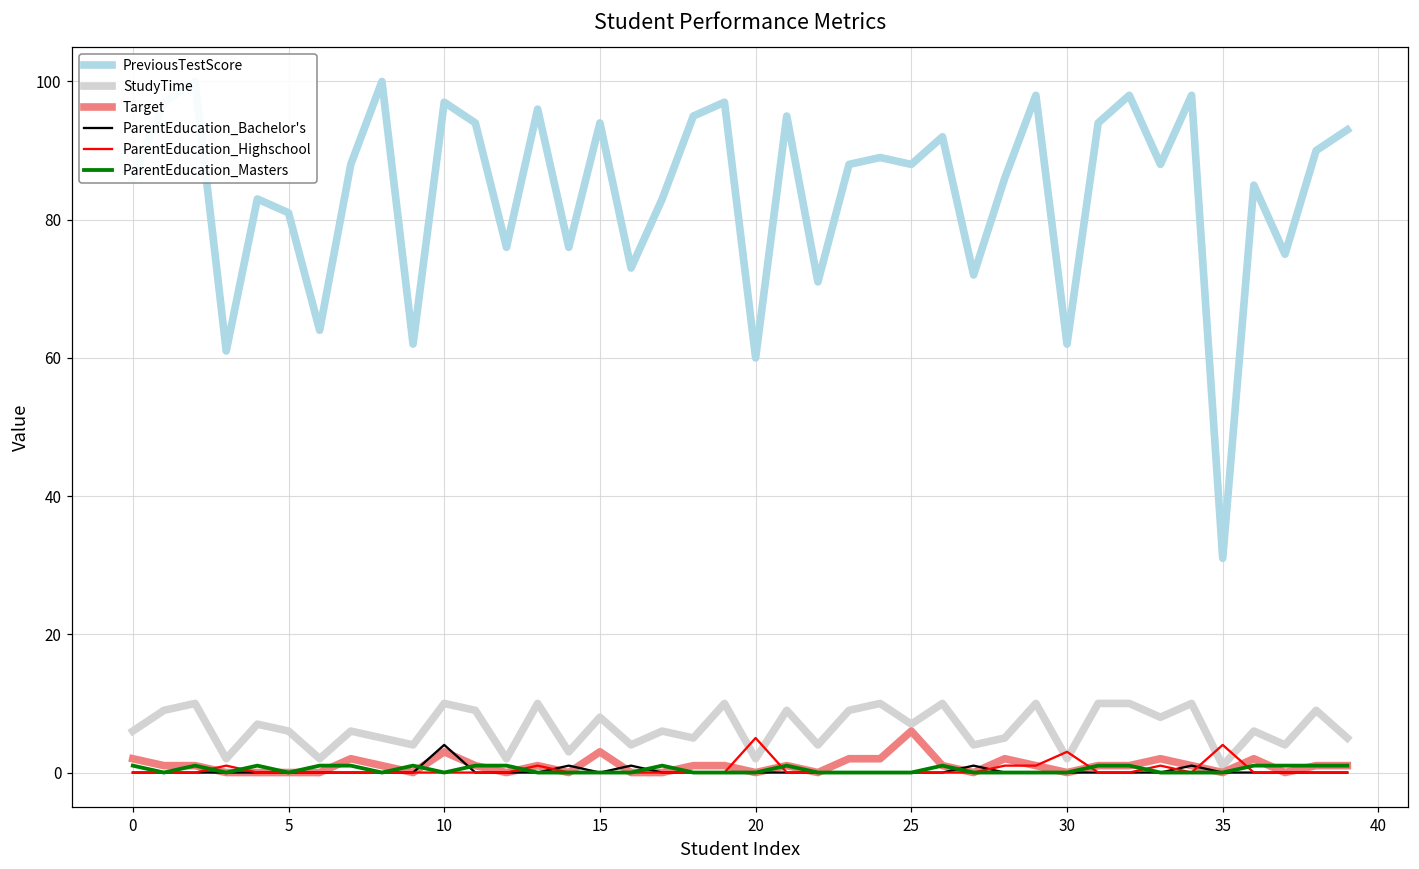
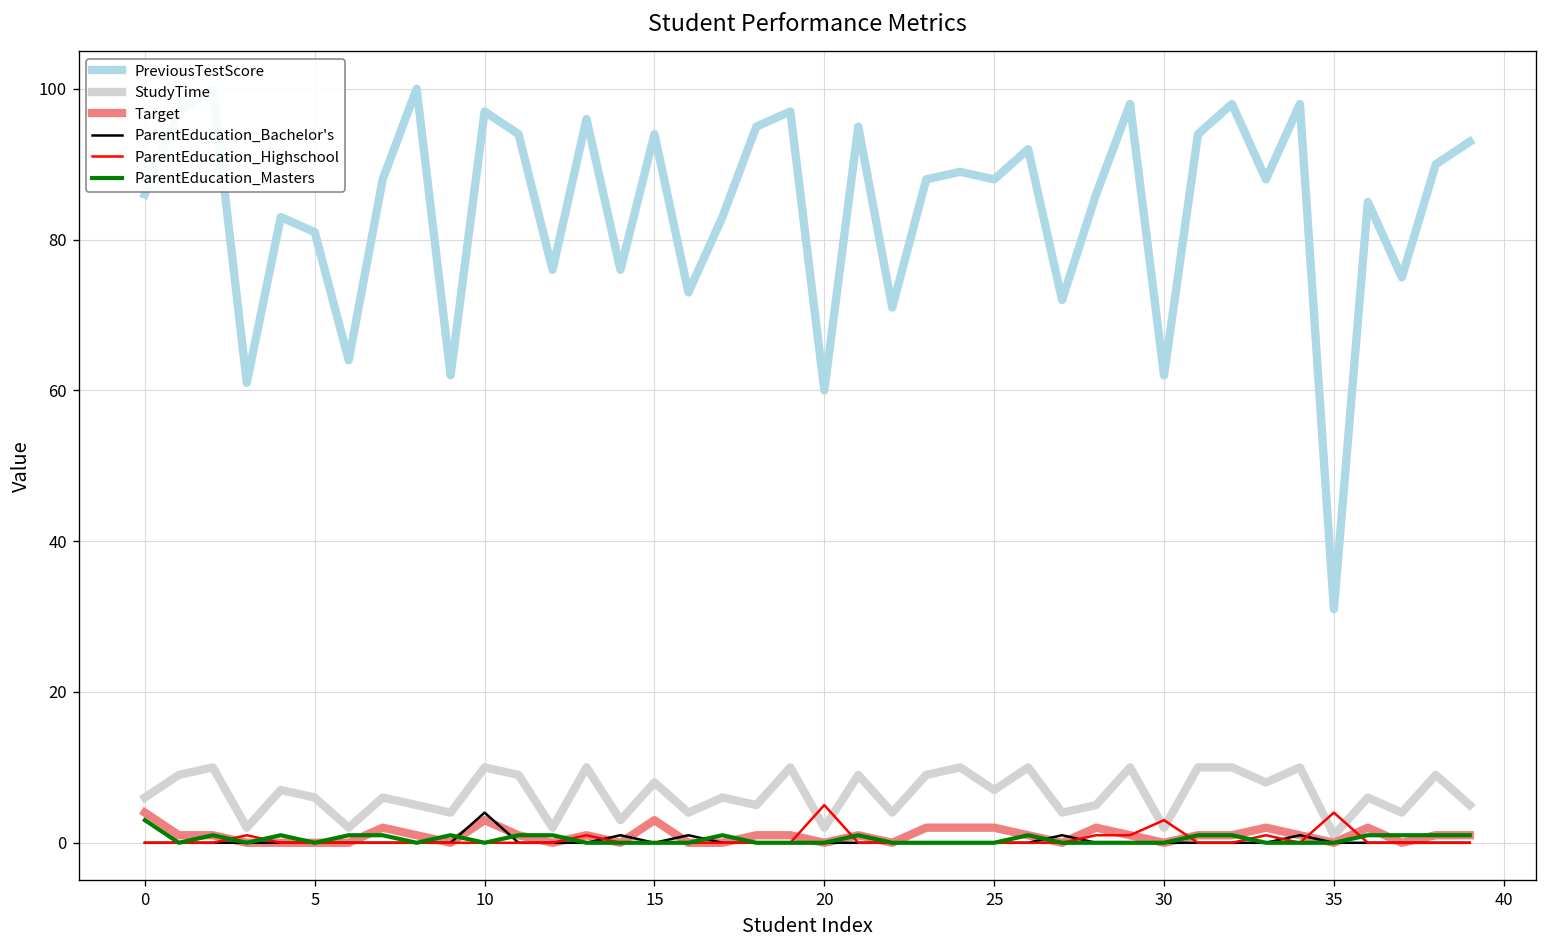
  {
    "Target": {
-     "0": 2,
+     "0": 4,
      "10": 3,
      "15": 3,
-     "25": 6
+     "25": 2
    },
    "ParentEducation_Bachelor's": {
      "10": 4
    },
    "ParentEducation_Highschool": {
      "20": 5,
      "30": 3,
      "35": 4
    },
    "ParentEducation_Masters": {
-     "0": 1
+     "0": 3
    }
  }
